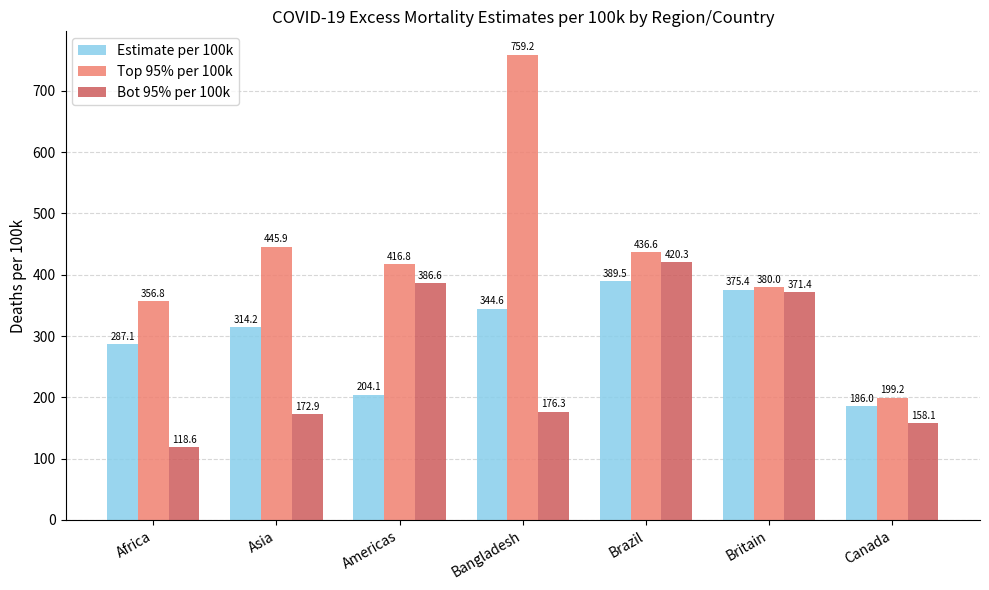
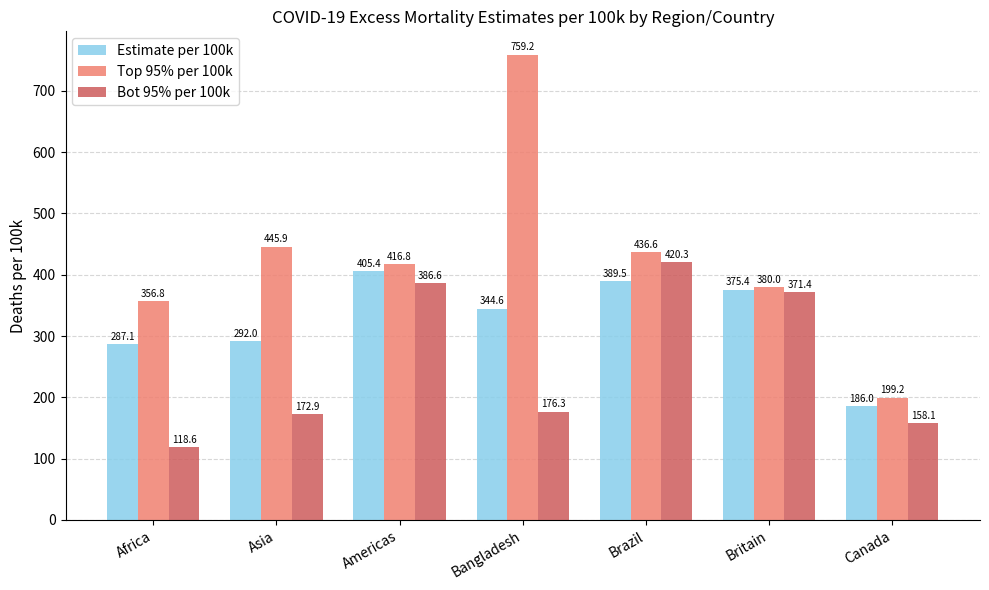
  {
    "Estimate per 100k": {
      "Africa": 287.1,
-     "Asia": 314.2,
-     "Americas": 204.1,
+     "Asia": 292.0,
+     "Americas": 405.4,
      "Bangladesh": 344.6,
      "Brazil": 389.5,
      "Britain": 375.4,
      "Canada": 186.0
    }
  }
